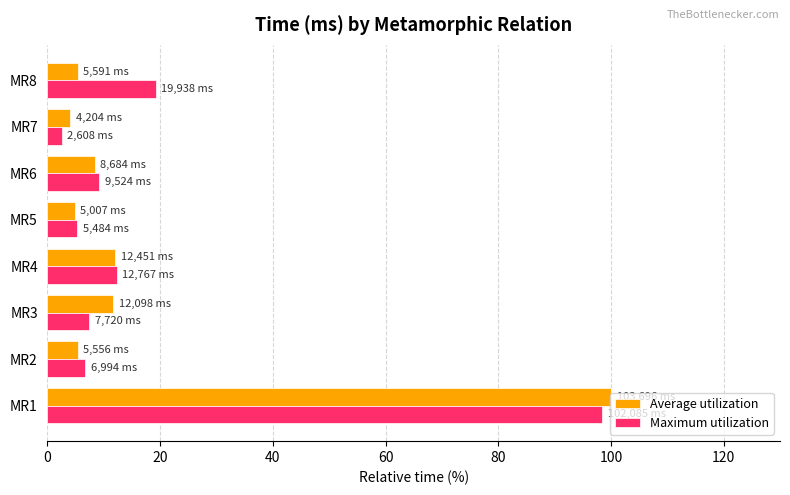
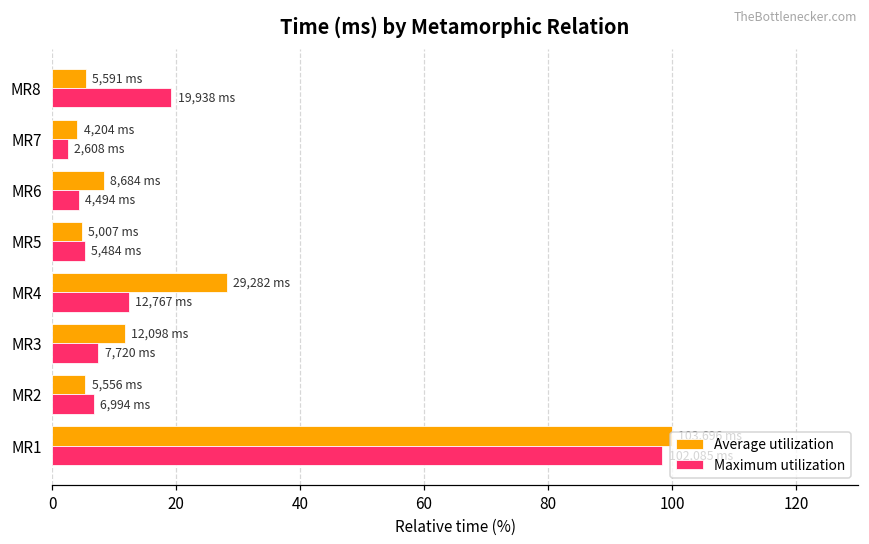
  {
    "Average utilization": {
-     "MR4": "12,451"
+     "MR4": "29,282"
    },
    "Maximum utilization": {
-     "MR6": "9,524"
+     "MR6": "4,494"
    }
  }
